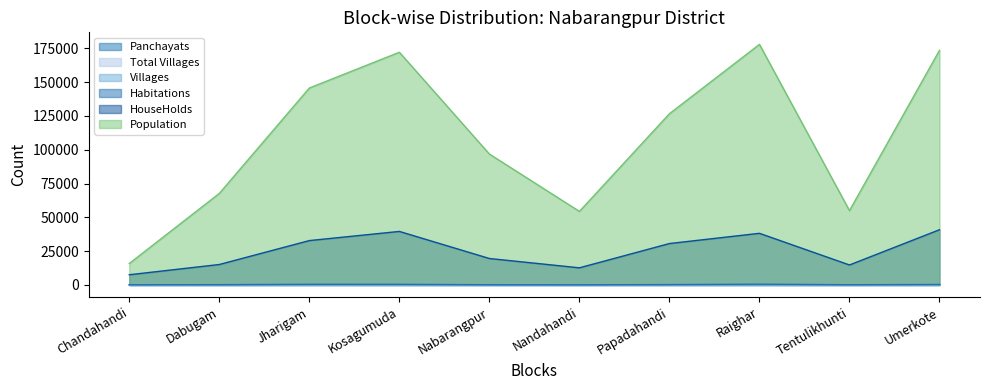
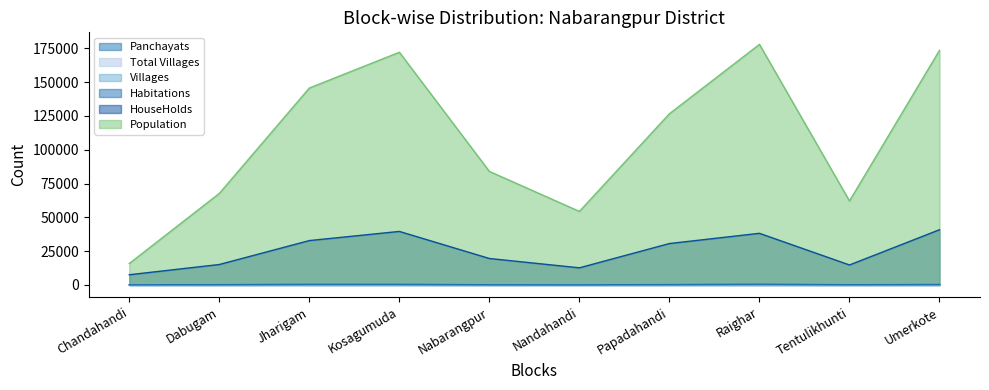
  {
    "Population": {
      "Chandahandi": 16000,
      "Dabugam": 68000,
      "Jharigam": 146000,
      "Kosagumuda": 172000,
-     "Nabarangpur": 97000,
+     "Nabarangpur": 84000,
      "Nandahandi": 54000,
      "Papadahandi": 127000,
      "Raighar": 178000,
-     "Tentulikhunti": 55000,
+     "Tentulikhunti": 62000,
      "Umerkote": 174000
    }
  }
